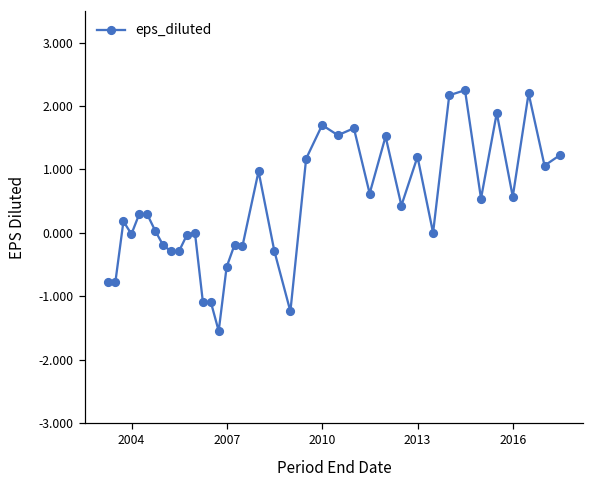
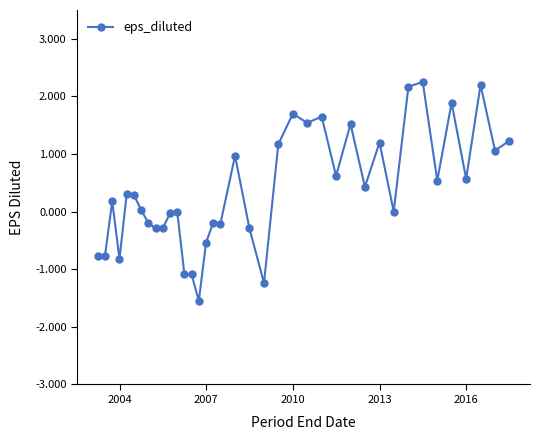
  {
-   "2004": 0.0,
+   "2004": -0.8,
    "2010": 1.7,
    "2013": 1.2,
    "2016": 0.6
  }
